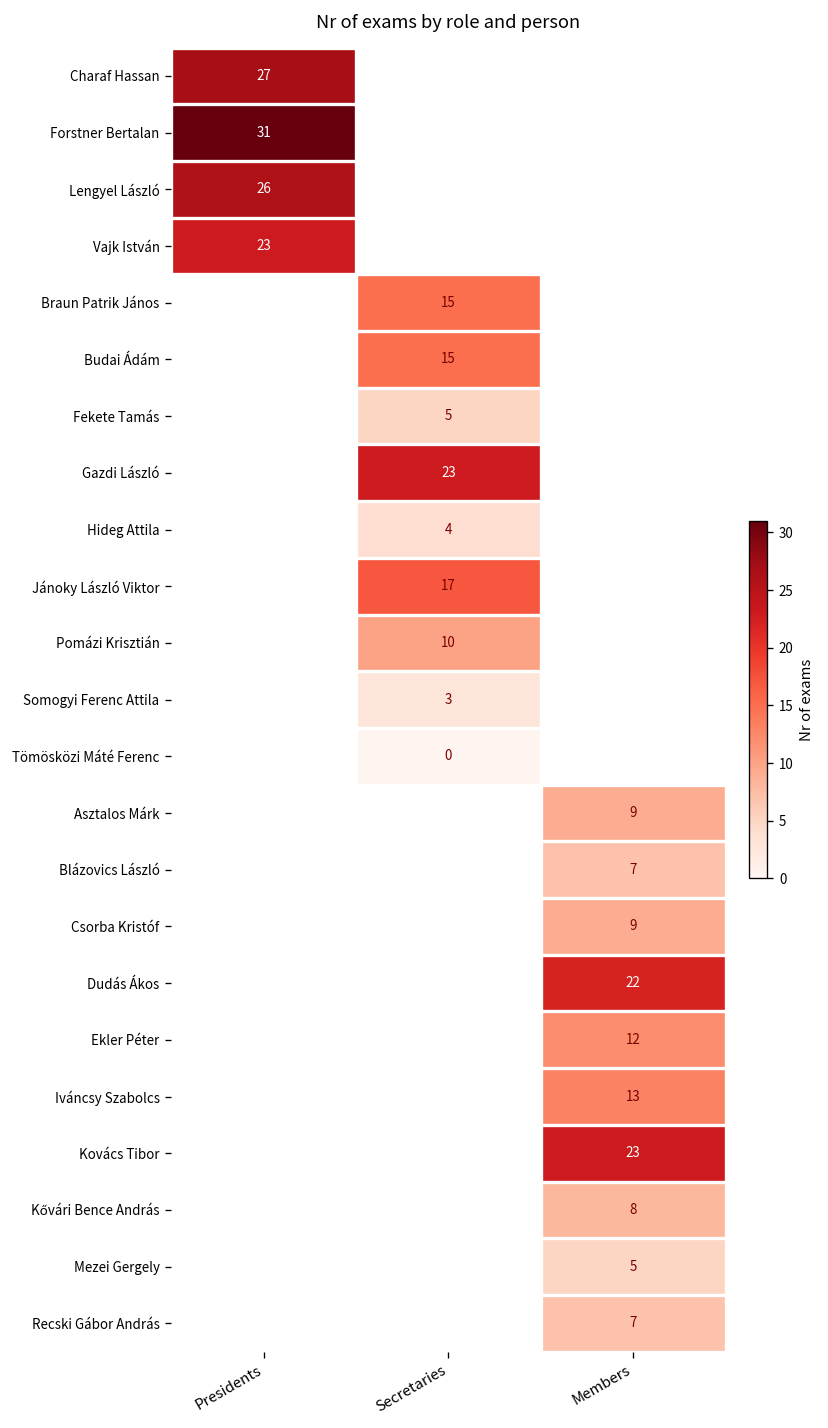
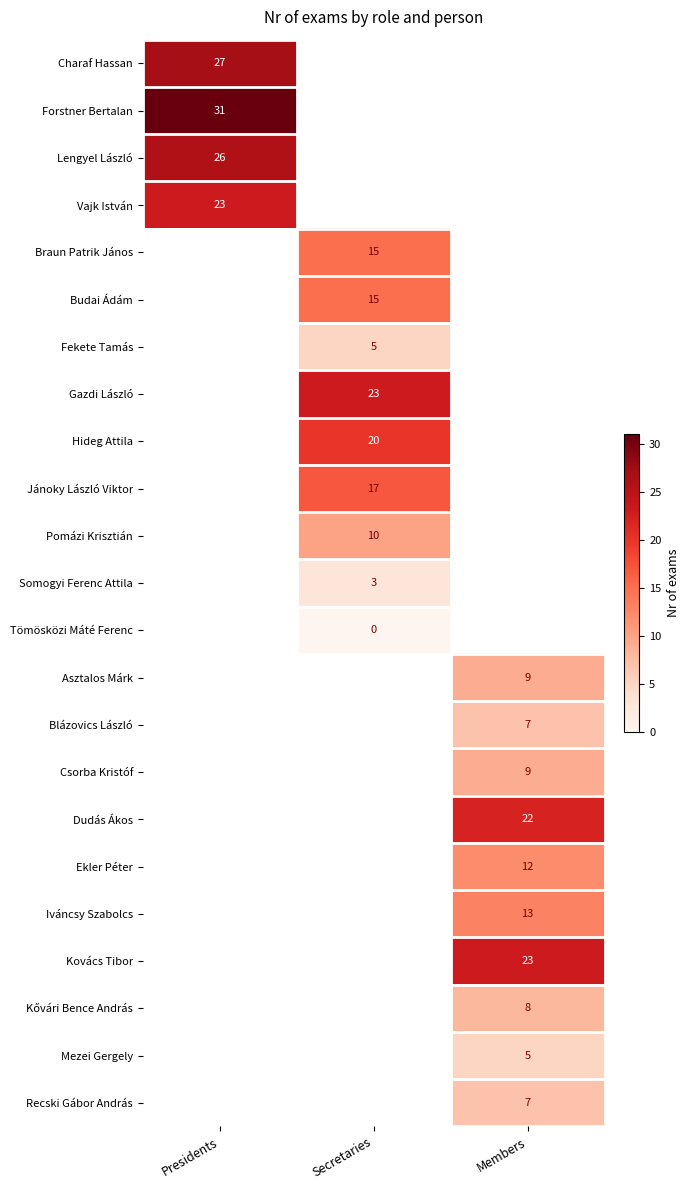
  {
    "Charaf Hassan": {
      "Presidents": 27
    },
    "Forstner Bertalan": {
      "Presidents": 31
    },
    "Lengyel László": {
      "Presidents": 26
    },
    "Vajk István": {
      "Presidents": 23
    },
    "Braun Patrik János": {
      "Secretaries": 15
    },
    "Budai Ádám": {
      "Secretaries": 15
    },
    "Fekete Tamás": {
      "Secretaries": 5
    },
    "Gazdi László": {
      "Secretaries": 23
    },
    "Hideg Attila": {
-     "Secretaries": 4
+     "Secretaries": 20
    },
    "Jánoky László Viktor": {
      "Secretaries": 17
    },
    "Pomázi Krisztián": {
      "Secretaries": 10
    },
    "Somogyi Ferenc Attila": {
      "Secretaries": 3
    },
    "Tömösközi Máté Ferenc": {
      "Secretaries": 0
    },
    "Asztalos Márk": {
      "Members": 9
    },
    "Blázovics László": {
      "Members": 7
    },
    "Csorba Kristóf": {
      "Members": 9
    },
    "Dudás Ákos": {
      "Members": 22
    },
    "Ekler Péter": {
      "Members": 12
    },
    "Iváncsy Szabolcs": {
      "Members": 13
    },
    "Kovács Tibor": {
      "Members": 23
    },
    "Kővári Bence András": {
      "Members": 8
    },
    "Mezei Gergely": {
      "Members": 5
    },
    "Recski Gábor András": {
      "Members": 7
    }
  }
